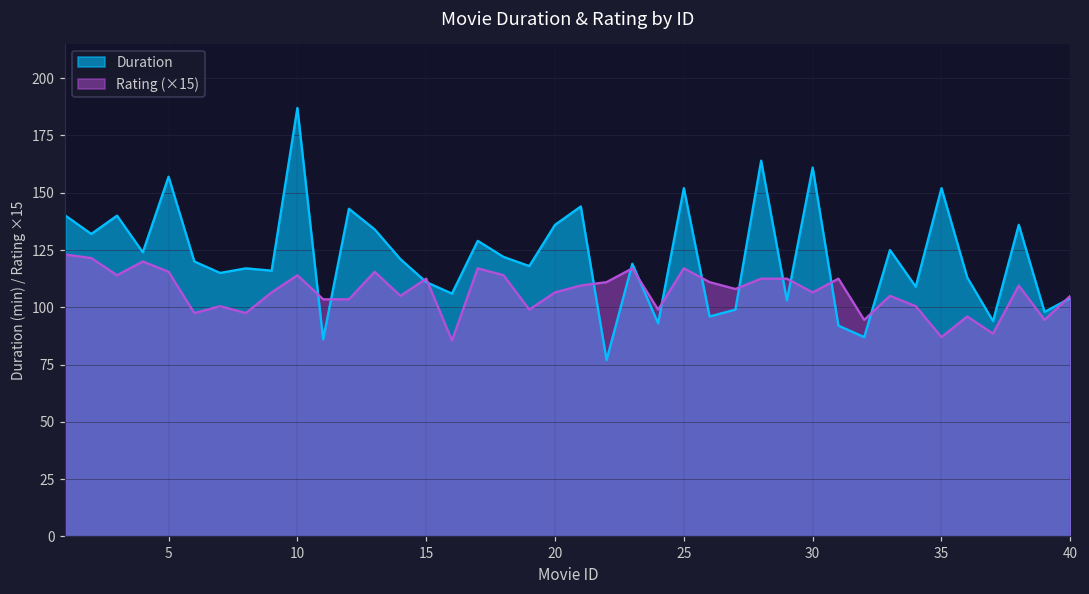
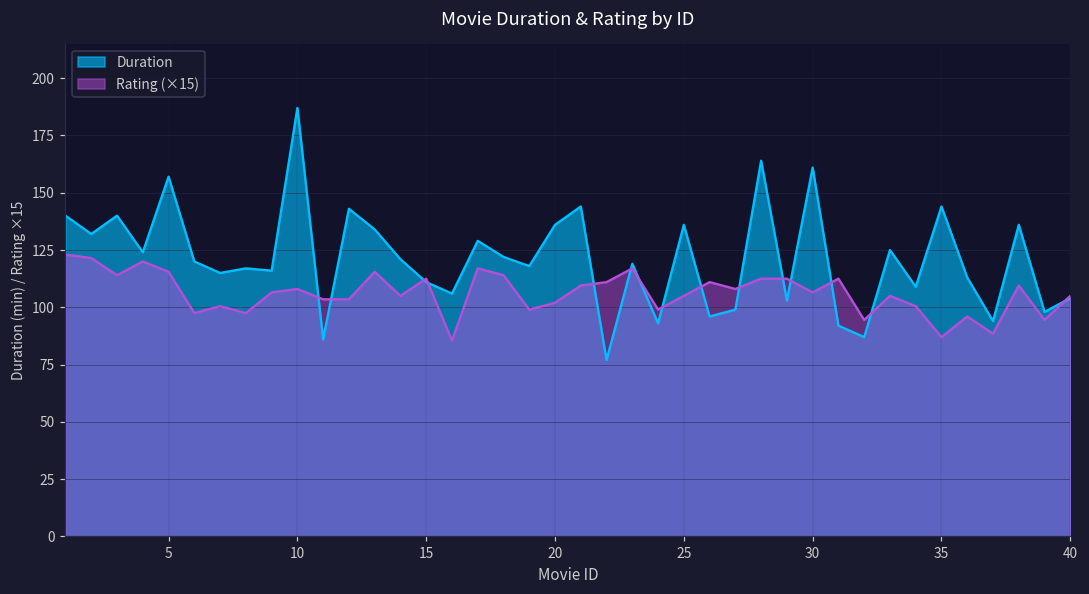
  {
    "Duration": {
      "5": 157,
      "10": 187,
      "15": 111,
      "20": 136,
-     "25": 152,
+     "25": 136,
      "30": 161,
-     "35": 152
+     "35": 144
    },
    "Rating (×15)": {
      "5": 116,
-     "10": 114,
+     "10": 108,
      "15": 113,
-     "20": 107,
-     "25": 117,
+     "20": 102,
+     "25": 105,
      "30": 107,
      "35": 87
    }
  }
